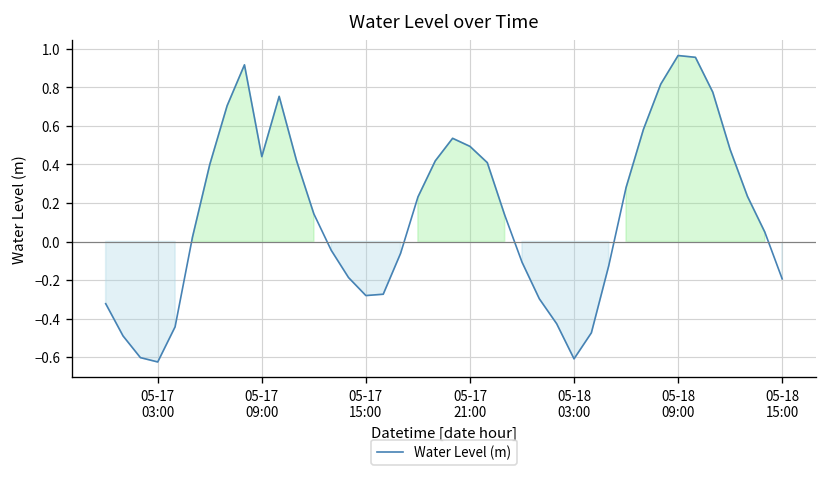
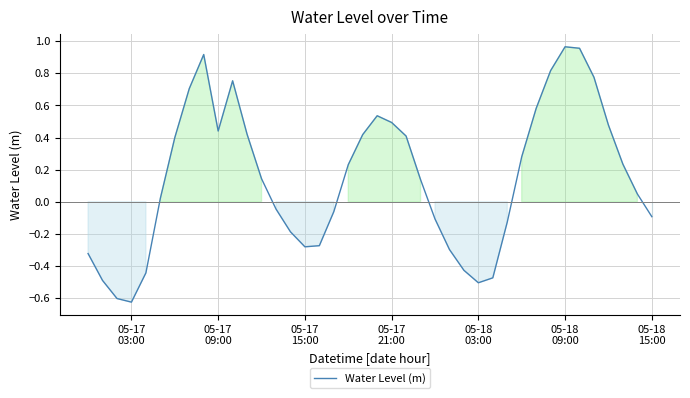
  {
    "05-17 03:00": -0.62,
    "05-17 09:00": 0.44,
    "05-17 15:00": -0.28,
    "05-17 21:00": 0.49,
-   "05-18 03:00": -0.61,
+   "05-18 03:00": -0.50,
    "05-18 09:00": 0.97,
-   "05-18 15:00": -0.19
+   "05-18 15:00": -0.09
  }
